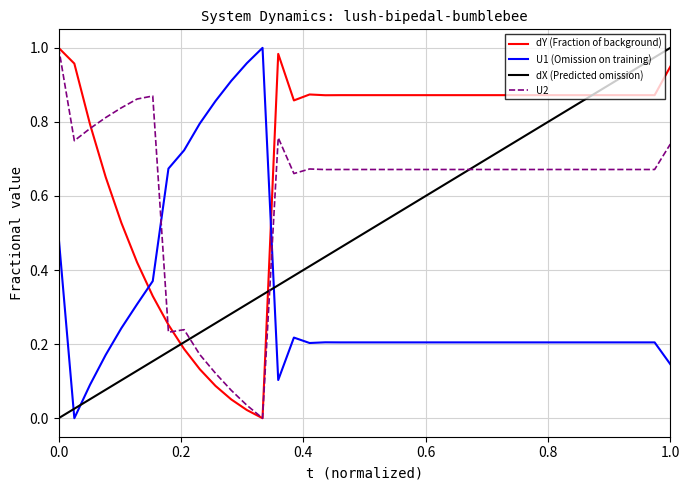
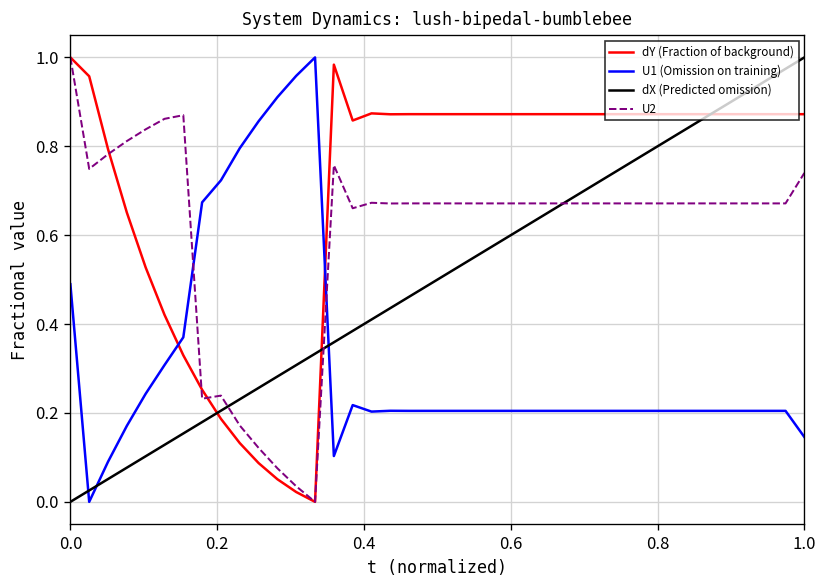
  {
    "dY (Fraction of background)": {
-     "1.0": 0.95
+     "1.0": 0.87
    },
    "U1 (Omission on training)": {
      "0.0": 0.49,
      "1.0": 0.15
    },
    "dX (Predicted omission)": {
      "0.0": 0.00,
      "1.0": 1.00
    },
    "U2": {
      "1.0": 0.74
    }
  }
